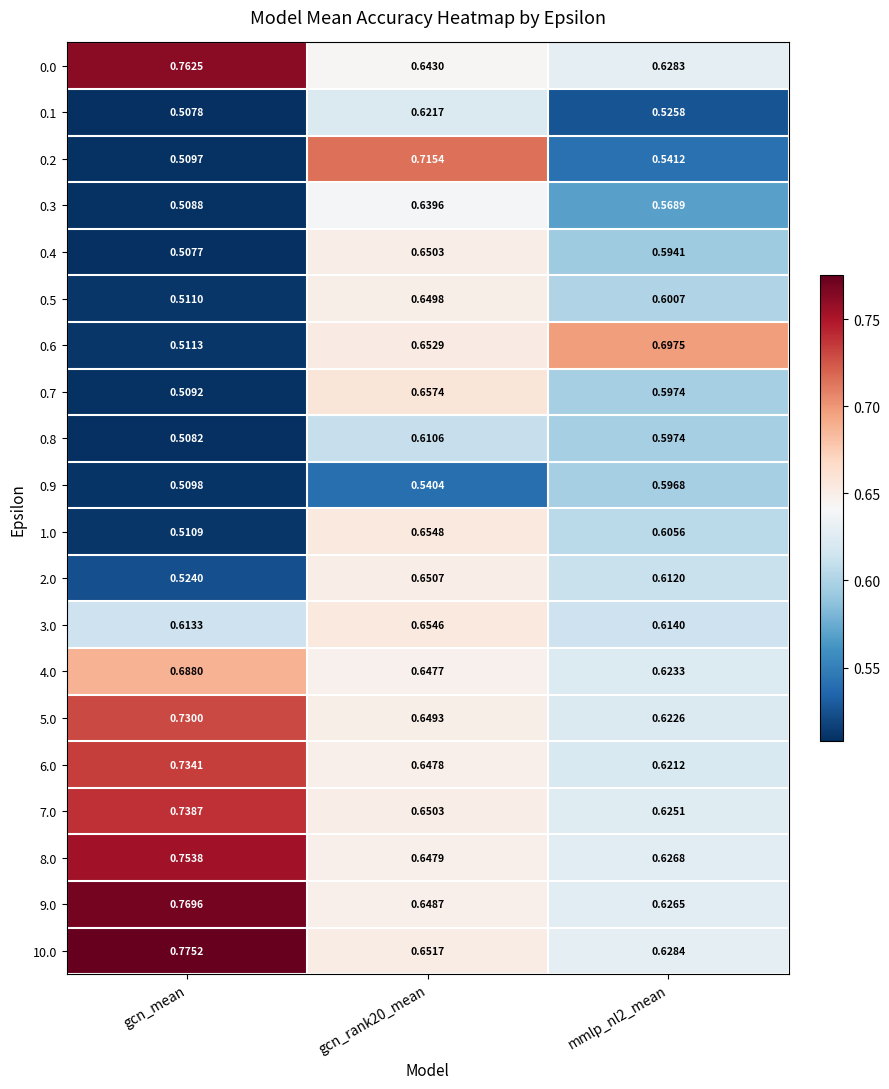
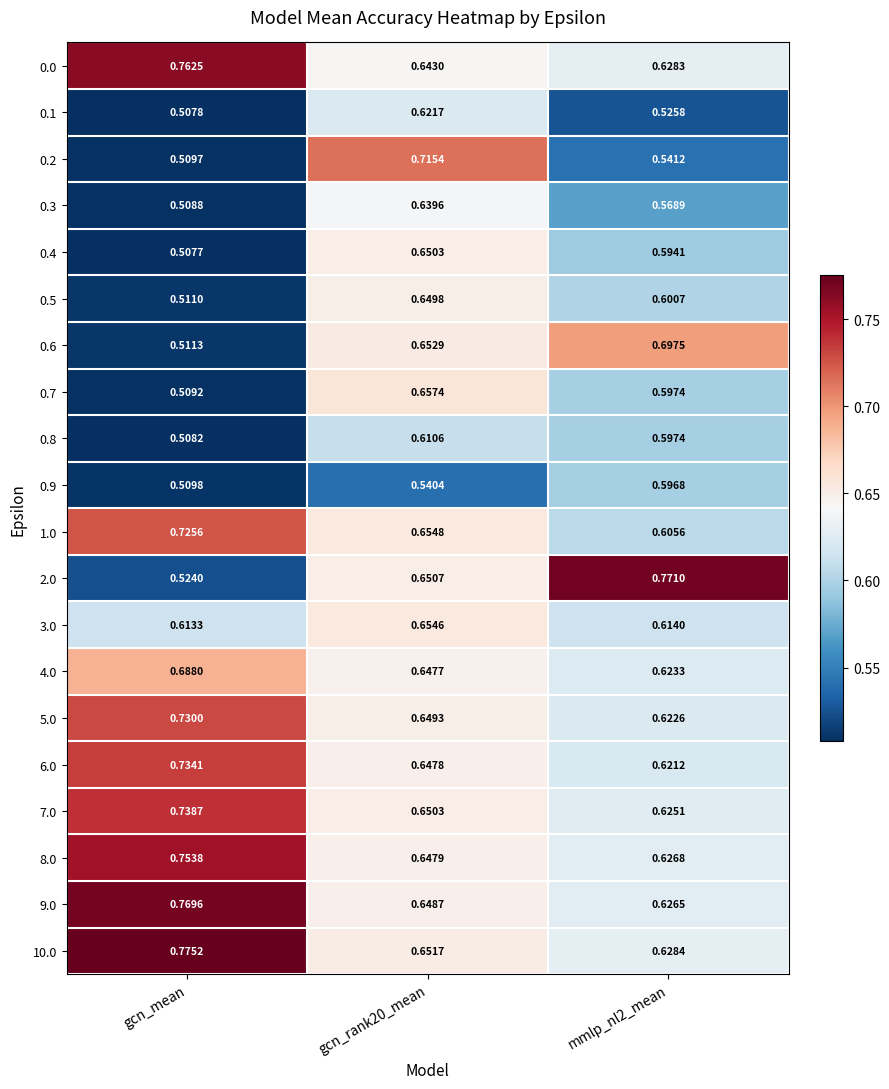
  {
    "0.0": {
      "gcn_mean": 0.7625,
      "gcn_rank20_mean": 0.6430,
      "mmlp_nl2_mean": 0.6283
    },
    "0.1": {
      "gcn_mean": 0.5078,
      "gcn_rank20_mean": 0.6217,
      "mmlp_nl2_mean": 0.5258
    },
    "0.2": {
      "gcn_mean": 0.5097,
      "gcn_rank20_mean": 0.7154,
      "mmlp_nl2_mean": 0.5412
    },
    "0.3": {
      "gcn_mean": 0.5088,
      "gcn_rank20_mean": 0.6396,
      "mmlp_nl2_mean": 0.5689
    },
    "0.4": {
      "gcn_mean": 0.5077,
      "gcn_rank20_mean": 0.6503,
      "mmlp_nl2_mean": 0.5941
    },
    "0.5": {
      "gcn_mean": 0.5110,
      "gcn_rank20_mean": 0.6498,
      "mmlp_nl2_mean": 0.6007
    },
    "0.6": {
      "gcn_mean": 0.5113,
      "gcn_rank20_mean": 0.6529,
      "mmlp_nl2_mean": 0.6975
    },
    "0.7": {
      "gcn_mean": 0.5092,
      "gcn_rank20_mean": 0.6574,
      "mmlp_nl2_mean": 0.5974
    },
    "0.8": {
      "gcn_mean": 0.5082,
      "gcn_rank20_mean": 0.6106,
      "mmlp_nl2_mean": 0.5974
    },
    "0.9": {
      "gcn_mean": 0.5098,
      "gcn_rank20_mean": 0.5404,
      "mmlp_nl2_mean": 0.5968
    },
    "1.0": {
-     "gcn_mean": 0.5109,
+     "gcn_mean": 0.7256,
      "gcn_rank20_mean": 0.6548,
      "mmlp_nl2_mean": 0.6056
    },
    "2.0": {
      "gcn_mean": 0.5240,
      "gcn_rank20_mean": 0.6507,
-     "mmlp_nl2_mean": 0.6120
+     "mmlp_nl2_mean": 0.7710
    },
    "3.0": {
      "gcn_mean": 0.6133,
      "gcn_rank20_mean": 0.6546,
      "mmlp_nl2_mean": 0.6140
    },
    "4.0": {
      "gcn_mean": 0.6880,
      "gcn_rank20_mean": 0.6477,
      "mmlp_nl2_mean": 0.6233
    },
    "5.0": {
      "gcn_mean": 0.7300,
      "gcn_rank20_mean": 0.6493,
      "mmlp_nl2_mean": 0.6226
    },
    "6.0": {
      "gcn_mean": 0.7341,
      "gcn_rank20_mean": 0.6478,
      "mmlp_nl2_mean": 0.6212
    },
    "7.0": {
      "gcn_mean": 0.7387,
      "gcn_rank20_mean": 0.6503,
      "mmlp_nl2_mean": 0.6251
    },
    "8.0": {
      "gcn_mean": 0.7538,
      "gcn_rank20_mean": 0.6479,
      "mmlp_nl2_mean": 0.6268
    },
    "9.0": {
      "gcn_mean": 0.7696,
      "gcn_rank20_mean": 0.6487,
      "mmlp_nl2_mean": 0.6265
    },
    "10.0": {
      "gcn_mean": 0.7752,
      "gcn_rank20_mean": 0.6517,
      "mmlp_nl2_mean": 0.6284
    }
  }
